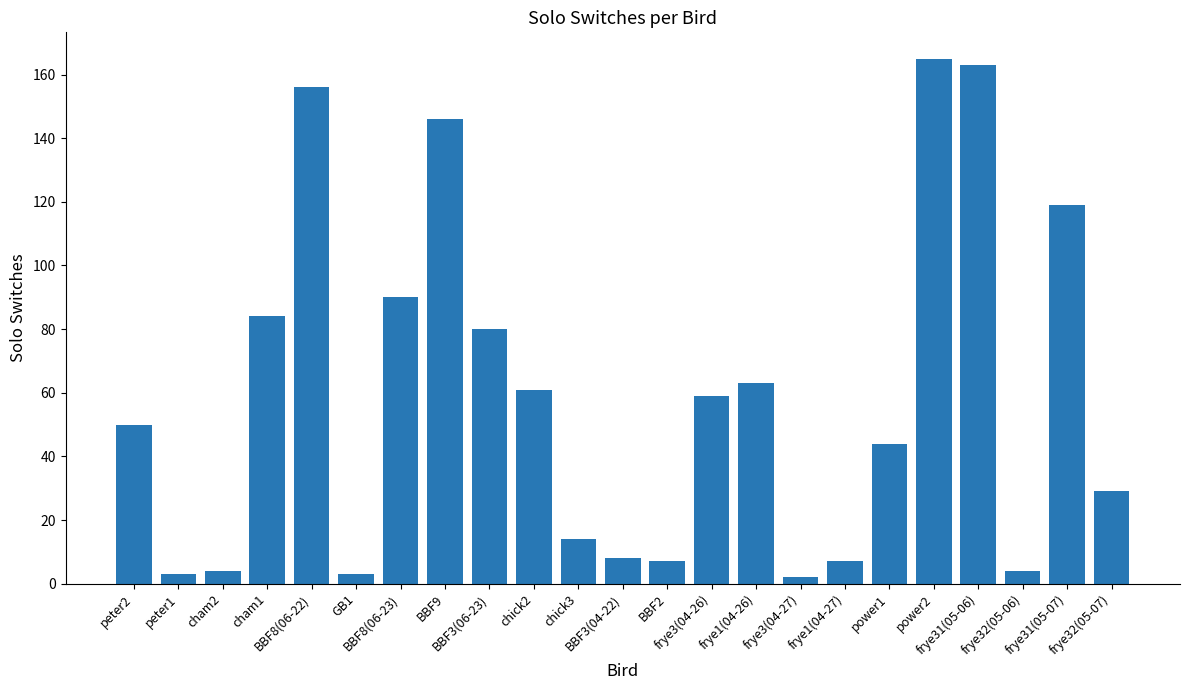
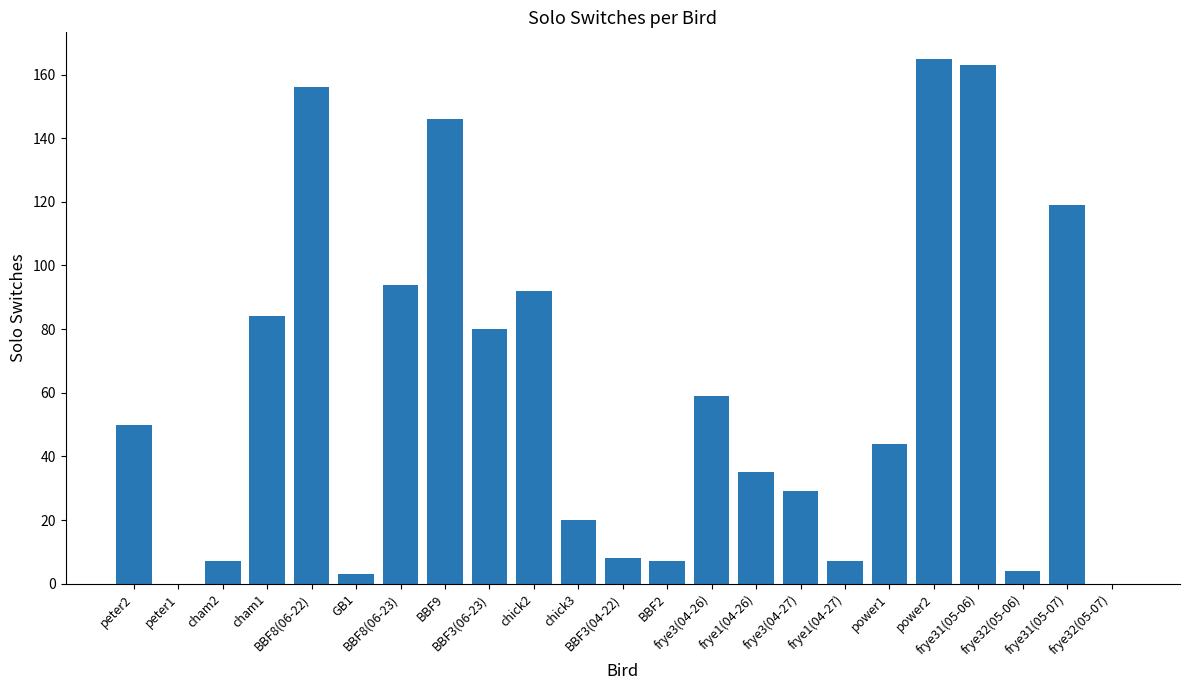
  {
    "peter2": 50,
-   "peter1": 3,
-   "cham2": 4,
+   "peter1": 0,
+   "cham2": 7,
    "cham1": 84,
    "BBF8(06-22)": 156,
    "GB1": 3,
-   "BBF8(06-23)": 90,
+   "BBF8(06-23)": 94,
    "BBF9": 146,
    "BBF3(06-23)": 80,
-   "chick2": 61,
-   "chick3": 14,
+   "chick2": 92,
+   "chick3": 20,
    "BBF3(04-22)": 8,
    "BBF2": 7,
    "frye3(04-26)": 59,
-   "frye1(04-26)": 63,
-   "frye3(04-27)": 2,
+   "frye1(04-26)": 35,
+   "frye3(04-27)": 29,
    "frye1(04-27)": 7,
    "power1": 44,
    "power2": 165,
    "frye31(05-06)": 163,
    "frye32(05-06)": 4,
    "frye31(05-07)": 119,
-   "frye32(05-07)": 29
+   "frye32(05-07)": 0
  }
